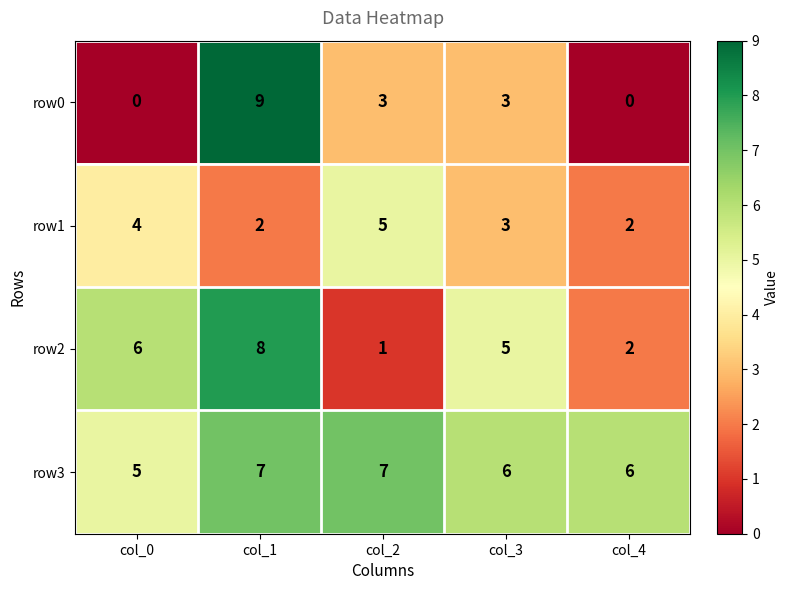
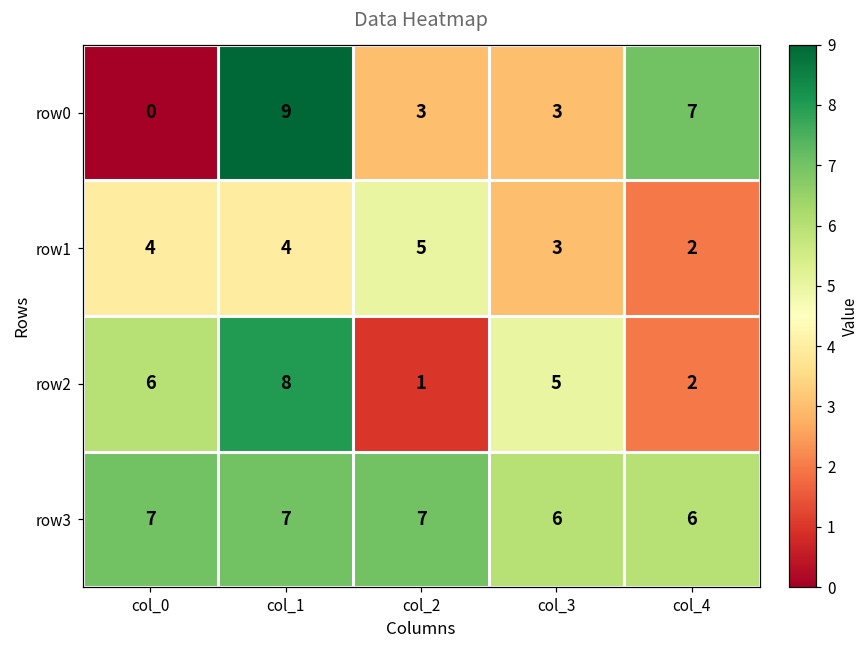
  {
    "row0": {
      "col_0": 0,
      "col_1": 9,
      "col_2": 3,
      "col_3": 3,
-     "col_4": 0
+     "col_4": 7
    },
    "row1": {
      "col_0": 4,
-     "col_1": 2,
+     "col_1": 4,
      "col_2": 5,
      "col_3": 3,
      "col_4": 2
    },
    "row2": {
      "col_0": 6,
      "col_1": 8,
      "col_2": 1,
      "col_3": 5,
      "col_4": 2
    },
    "row3": {
-     "col_0": 5,
+     "col_0": 7,
      "col_1": 7,
      "col_2": 7,
      "col_3": 6,
      "col_4": 6
    }
  }
